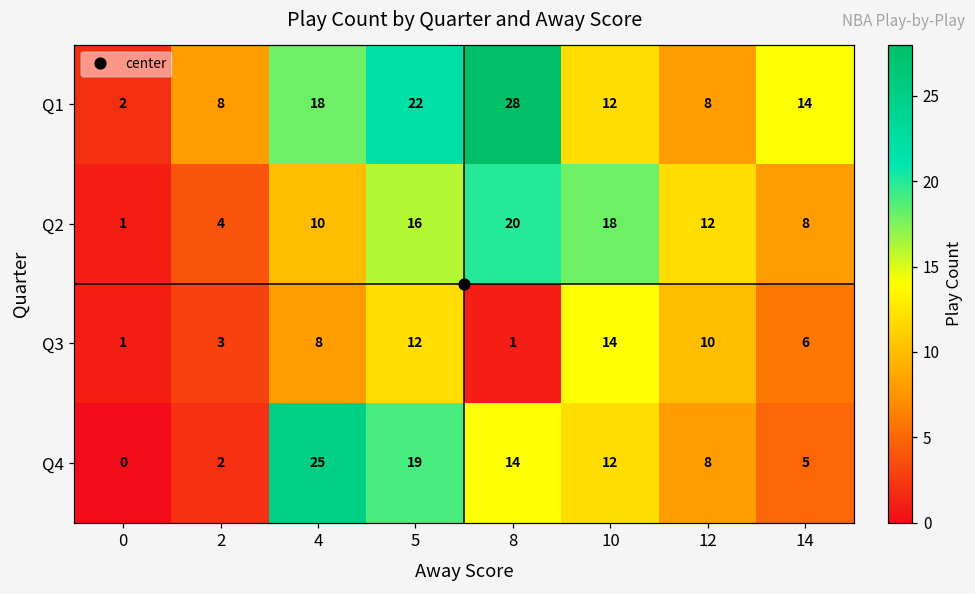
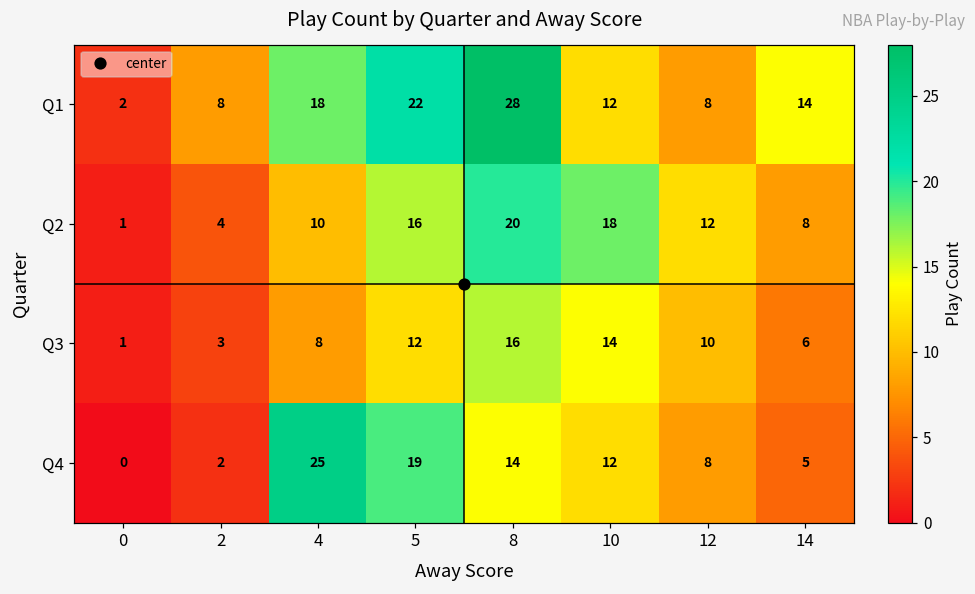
  {
    "Q1": {
      "0": 2,
      "2": 8,
      "4": 18,
      "5": 22,
      "8": 28,
      "10": 12,
      "12": 8,
      "14": 14
    },
    "Q2": {
      "0": 1,
      "2": 4,
      "4": 10,
      "5": 16,
      "8": 20,
      "10": 18,
      "12": 12,
      "14": 8
    },
    "Q3": {
      "0": 1,
      "2": 3,
      "4": 8,
      "5": 12,
-     "8": 1,
+     "8": 16,
      "10": 14,
      "12": 10,
      "14": 6
    },
    "Q4": {
      "0": 0,
      "2": 2,
      "4": 25,
      "5": 19,
      "8": 14,
      "10": 12,
      "12": 8,
      "14": 5
    }
  }
